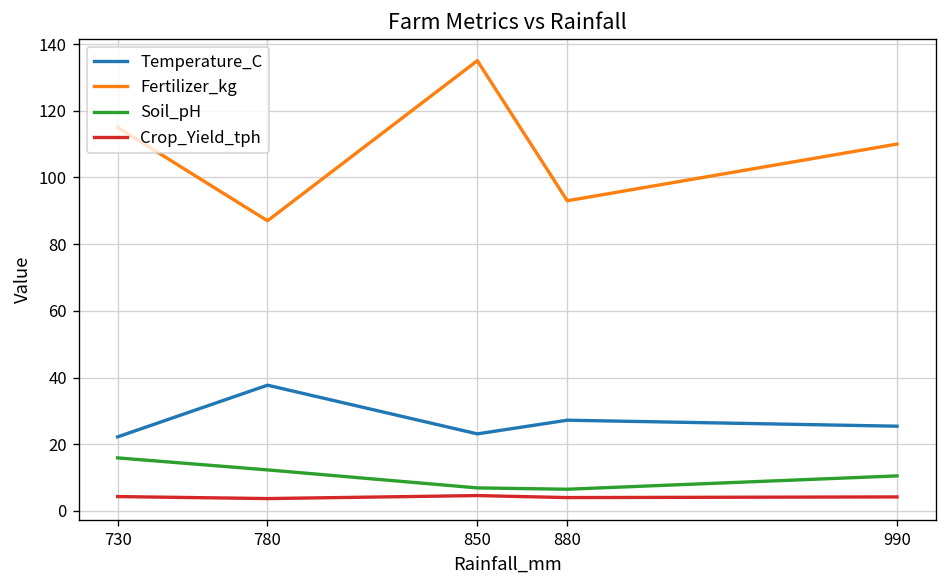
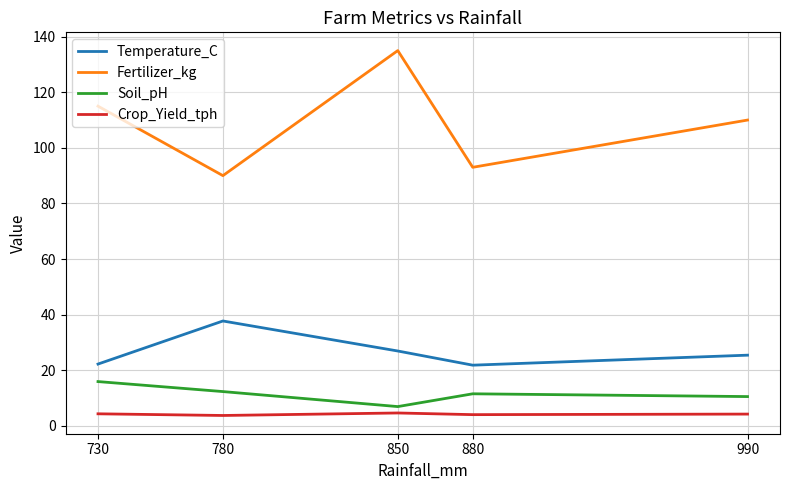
  {
    "Temperature_C": {
      "730": 22,
      "780": 38,
-     "850": 23,
-     "880": 27,
+     "850": 27,
+     "880": 22,
      "990": 25
    },
    "Fertilizer_kg": {
-     "780": 87,
+     "780": 90,
      "850": 135,
      "880": 93,
      "990": 110
    },
    "Soil_pH": {
      "730": 16,
      "780": 12,
      "850": 7,
-     "880": 7,
+     "880": 12,
      "990": 11
    },
    "Crop_Yield_tph": {
      "730": 4,
      "780": 4,
      "850": 5,
      "880": 4,
      "990": 4
    }
  }
